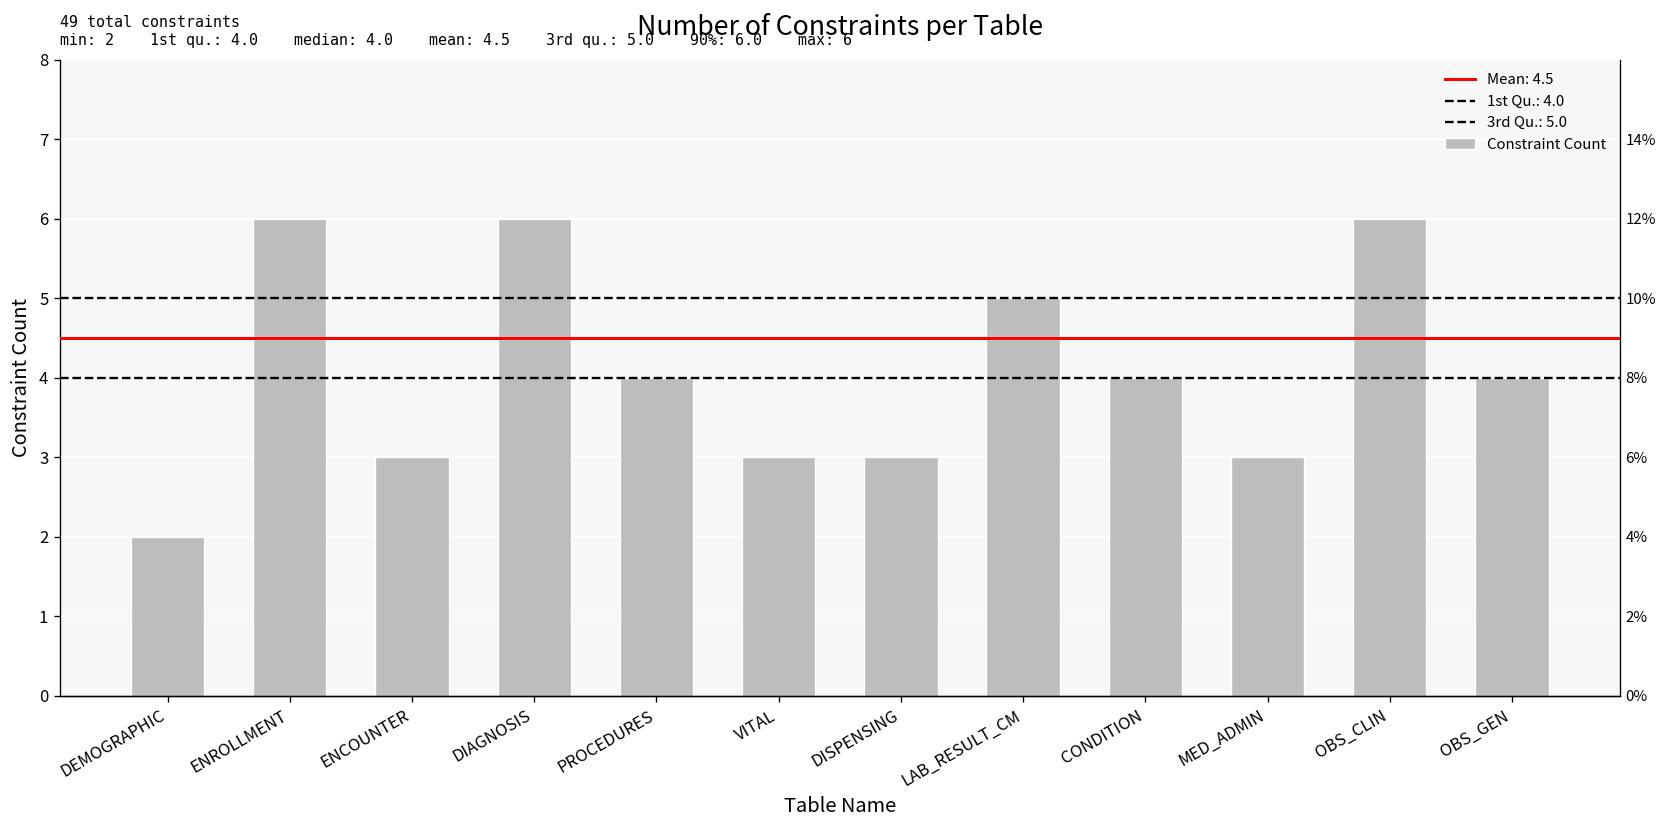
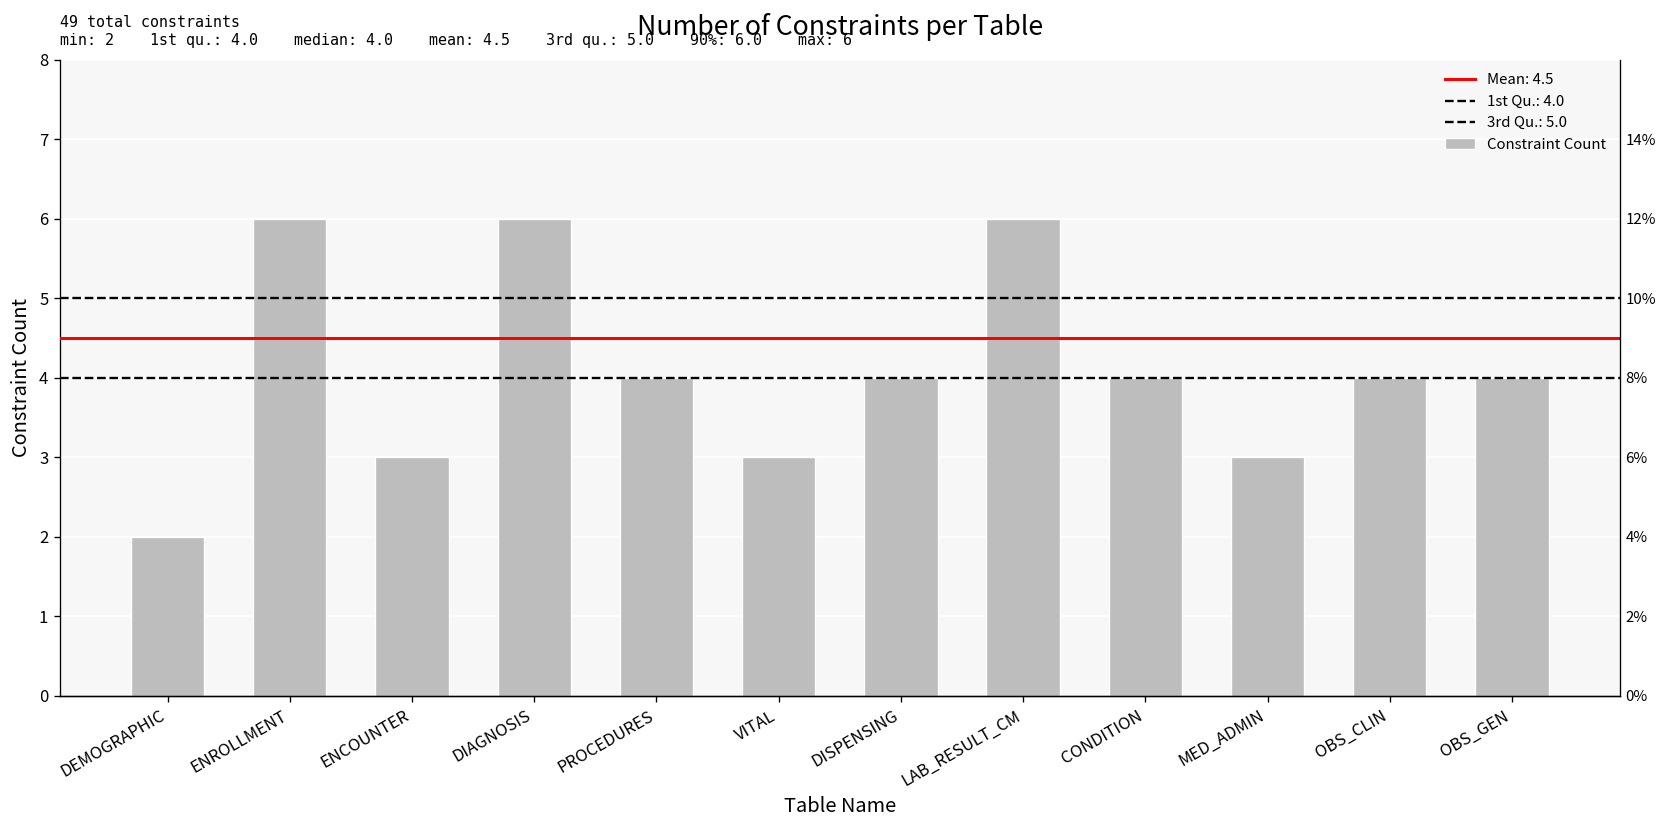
  {
    "DEMOGRAPHIC": 2,
    "ENROLLMENT": 6,
    "ENCOUNTER": 3,
    "DIAGNOSIS": 6,
    "PROCEDURES": 4,
    "VITAL": 3,
-   "DISPENSING": 3,
-   "LAB_RESULT_CM": 5,
+   "DISPENSING": 4,
+   "LAB_RESULT_CM": 6,
    "CONDITION": 4,
    "MED_ADMIN": 3,
-   "OBS_CLIN": 6,
+   "OBS_CLIN": 4,
    "OBS_GEN": 4
  }
